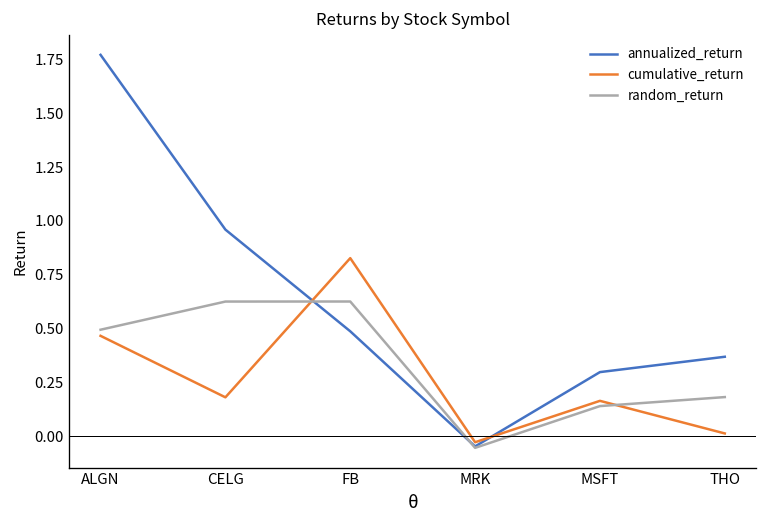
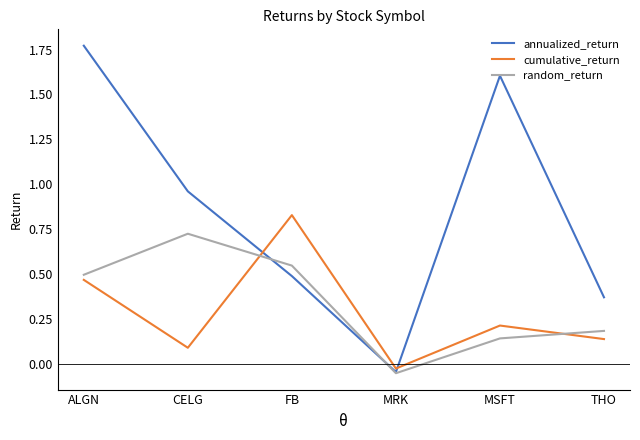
  {
    "annualized_return": {
      "ALGN": 1.77,
      "CELG": 0.96,
      "FB": 0.49,
-     "MSFT": 0.30,
+     "MSFT": 1.60,
      "THO": 0.37
    },
    "cumulative_return": {
      "ALGN": 0.47,
-     "CELG": 0.18,
+     "CELG": 0.09,
      "FB": 0.83,
      "MRK": -0.03,
-     "MSFT": 0.16,
-     "THO": 0.01
+     "MSFT": 0.21,
+     "THO": 0.14
    },
    "random_return": {
      "ALGN": 0.49,
-     "CELG": 0.63,
-     "FB": 0.63,
+     "CELG": 0.72,
+     "FB": 0.55,
      "MSFT": 0.14,
      "THO": 0.18
    }
  }
